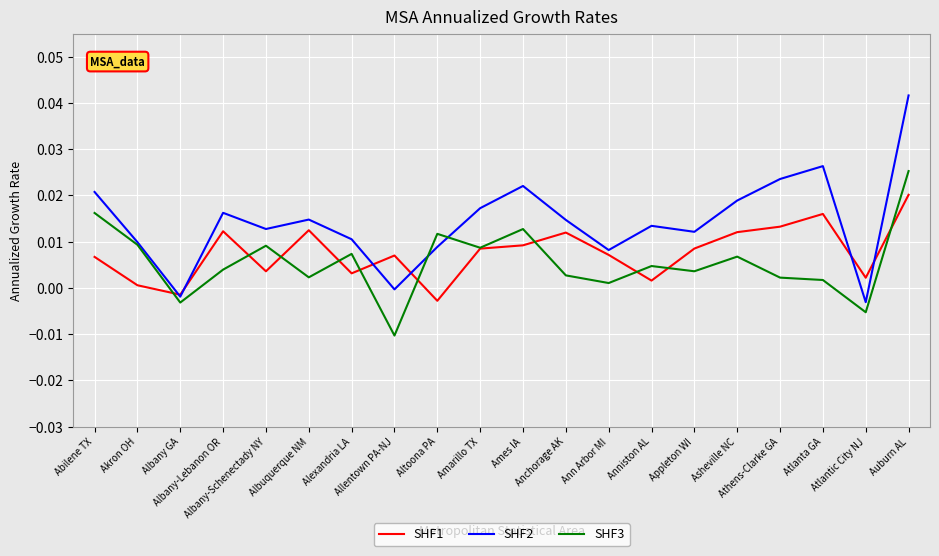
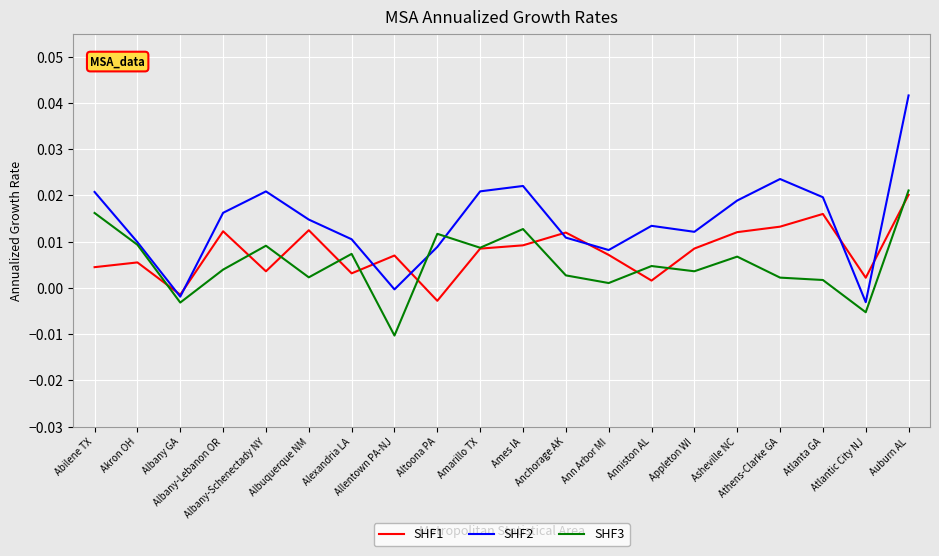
  {
    "SHF1": {
-     "Abilene TX": 0.007,
-     "Akron OH": 0.001,
+     "Abilene TX": 0.004,
+     "Akron OH": 0.006,
      "Albany-Lebanon OR": 0.012,
      "Albany-Schenectady NY": 0.004,
      "Albuquerque NM": 0.012,
      "Alexandria LA": 0.003,
      "Allentown PA-NJ": 0.007,
      "Altoona PA": -0.003,
      "Ames IA": 0.009,
      "Anchorage AK": 0.012,
      "Ann Arbor MI": 0.007,
      "Anniston AL": 0.002,
      "Appleton WI": 0.009,
      "Asheville NC": 0.012,
      "Athens-Clarke GA": 0.013,
      "Atlanta GA": 0.016,
      "Atlantic City NJ": 0.002,
      "Auburn AL": 0.020
    },
    "SHF2": {
      "Abilene TX": 0.021,
      "Akron OH": 0.010,
      "Albany-Lebanon OR": 0.016,
-     "Albany-Schenectady NY": 0.013,
+     "Albany-Schenectady NY": 0.021,
      "Albuquerque NM": 0.015,
      "Alexandria LA": 0.011,
      "Allentown PA-NJ": 0.000,
      "Altoona PA": 0.009,
-     "Amarillo TX": 0.017,
+     "Amarillo TX": 0.021,
      "Ames IA": 0.022,
-     "Anchorage AK": 0.015,
+     "Anchorage AK": 0.011,
      "Ann Arbor MI": 0.008,
      "Anniston AL": 0.013,
      "Appleton WI": 0.012,
      "Asheville NC": 0.019,
      "Athens-Clarke GA": 0.024,
-     "Atlanta GA": 0.026,
+     "Atlanta GA": 0.020,
      "Atlantic City NJ": -0.003,
      "Auburn AL": 0.042
    },
    "SHF3": {
      "Abilene TX": 0.016,
      "Akron OH": 0.009,
      "Albany GA": -0.003,
      "Albany-Lebanon OR": 0.004,
      "Albany-Schenectady NY": 0.009,
      "Albuquerque NM": 0.002,
      "Alexandria LA": 0.007,
      "Allentown PA-NJ": -0.010,
      "Altoona PA": 0.012,
      "Ames IA": 0.013,
      "Anchorage AK": 0.003,
      "Ann Arbor MI": 0.001,
      "Anniston AL": 0.005,
      "Appleton WI": 0.004,
      "Asheville NC": 0.007,
      "Athens-Clarke GA": 0.002,
      "Atlanta GA": 0.002,
      "Atlantic City NJ": -0.005,
-     "Auburn AL": 0.025
+     "Auburn AL": 0.021
    }
  }
